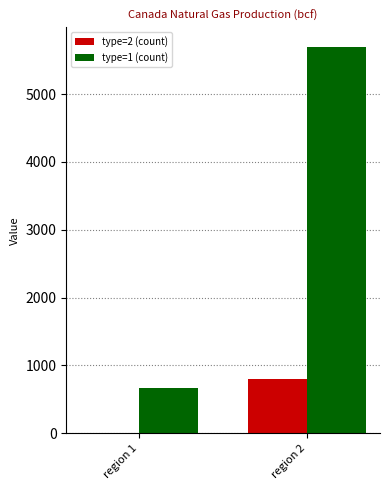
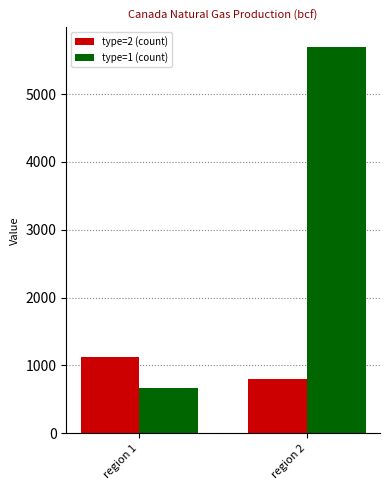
  {
    "type=2 (count)": {
-     "region 1": 0,
+     "region 1": 1100,
      "region 2": 800
    },
    "type=1 (count)": {
      "region 1": 700,
      "region 2": 5700
    }
  }
